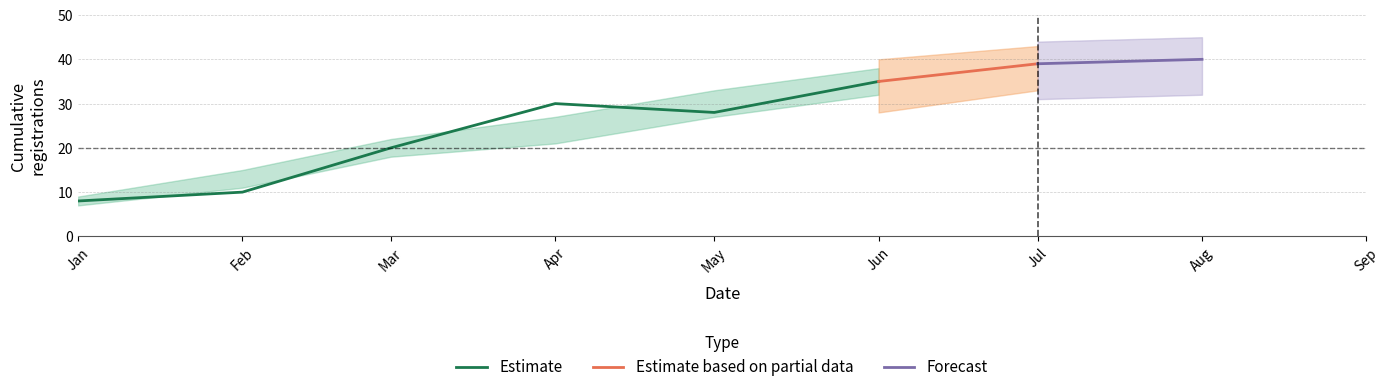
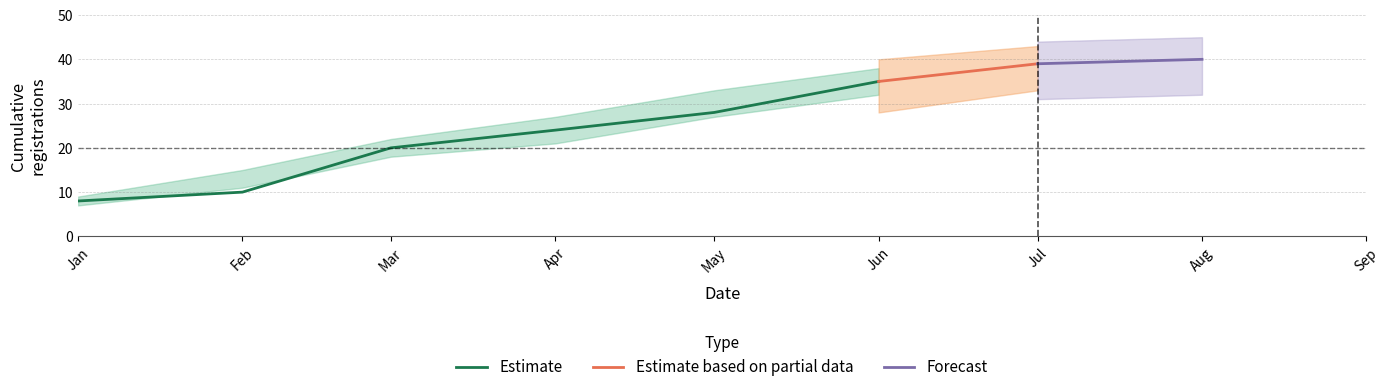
  {
    "Estimate": {
      "Jan": 8,
      "Feb": 10,
      "Mar": 20,
-     "Apr": 30,
+     "Apr": 24,
      "May": 28
    }
  }
